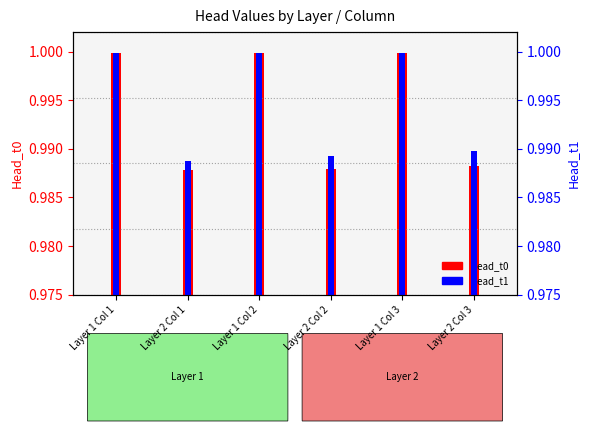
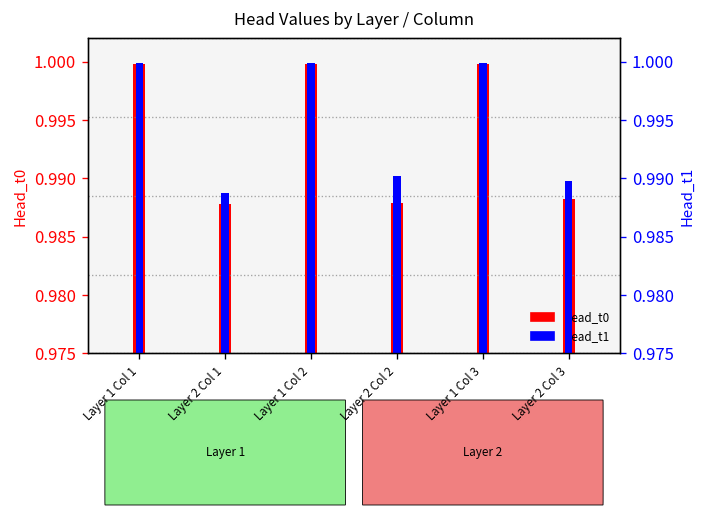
  {
    "Head_t1": {
      "Layer 1 Col 1": 1.000,
      "Layer 2 Col 1": 0.989,
      "Layer 1 Col 2": 1.000,
-     "Layer 2 Col 2": 0.989,
+     "Layer 2 Col 2": 0.990,
      "Layer 1 Col 3": 1.000,
      "Layer 2 Col 3": 0.990
    }
  }
